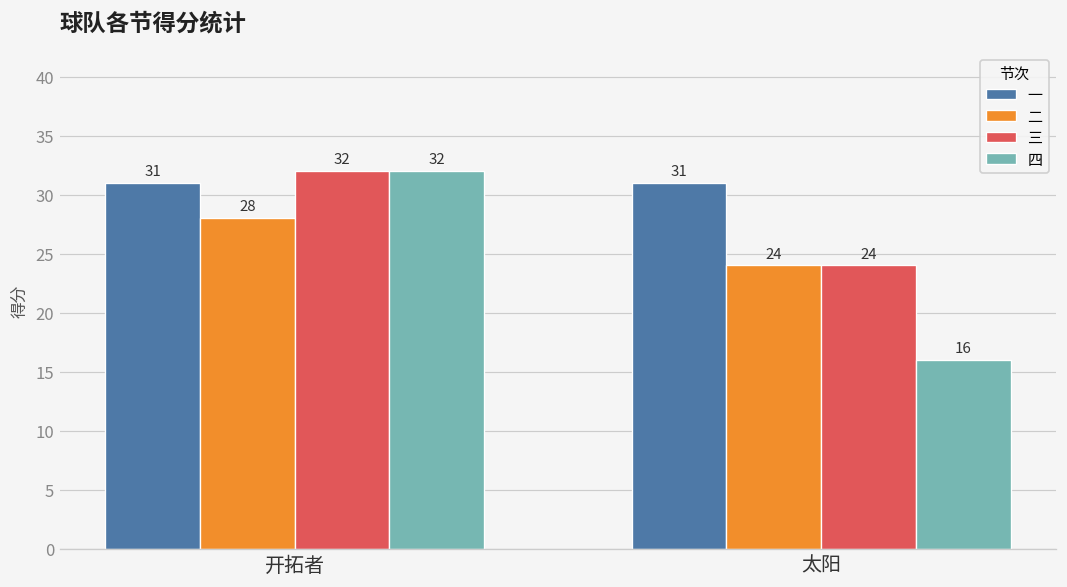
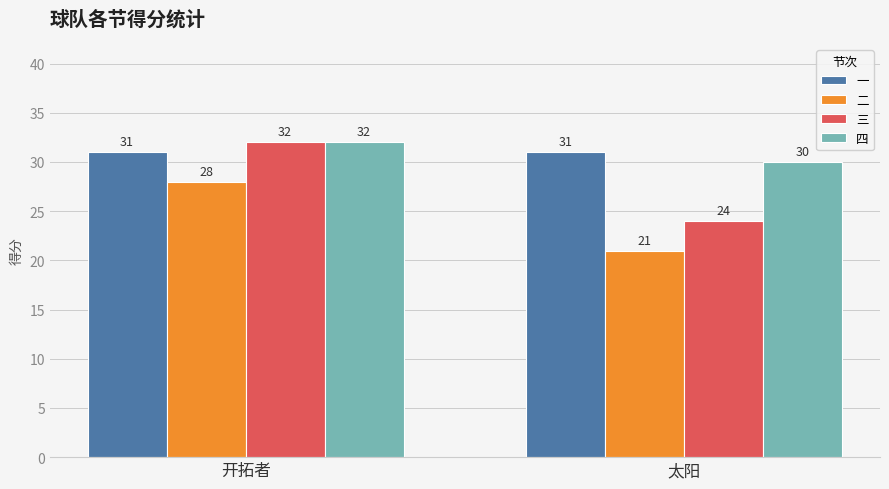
  {
    "一": {
      "开拓者": 31,
      "太阳": 31
    },
    "二": {
      "开拓者": 28,
-     "太阳": 24
+     "太阳": 21
    },
    "三": {
      "开拓者": 32,
      "太阳": 24
    },
    "四": {
      "开拓者": 32,
-     "太阳": 16
+     "太阳": 30
    }
  }
